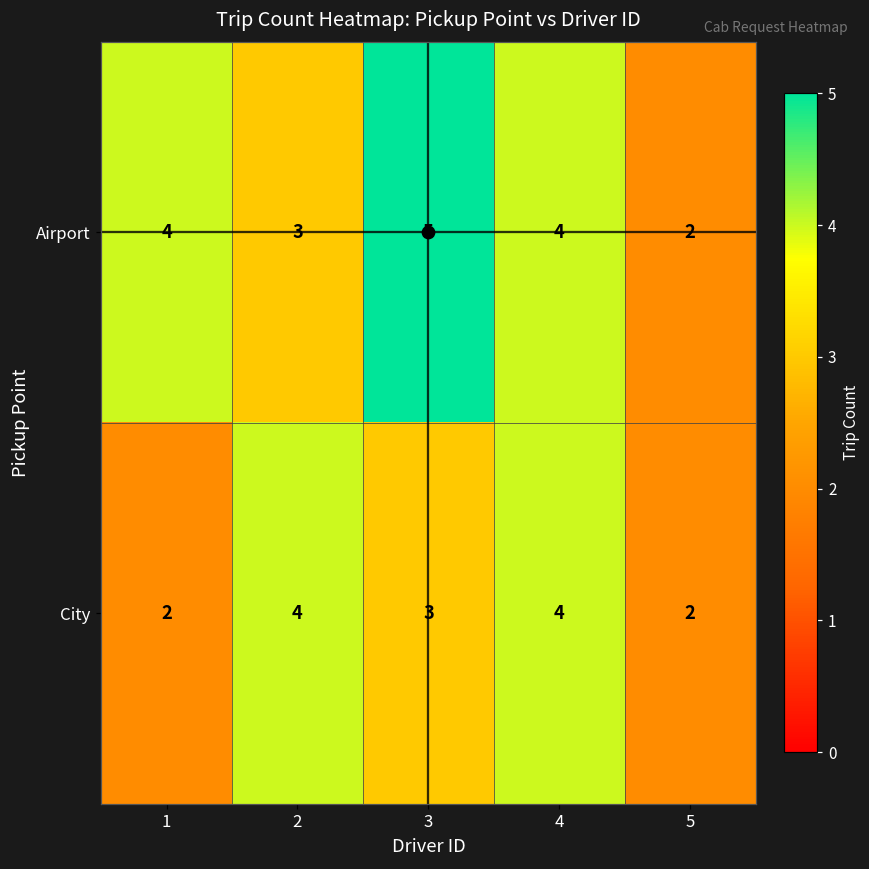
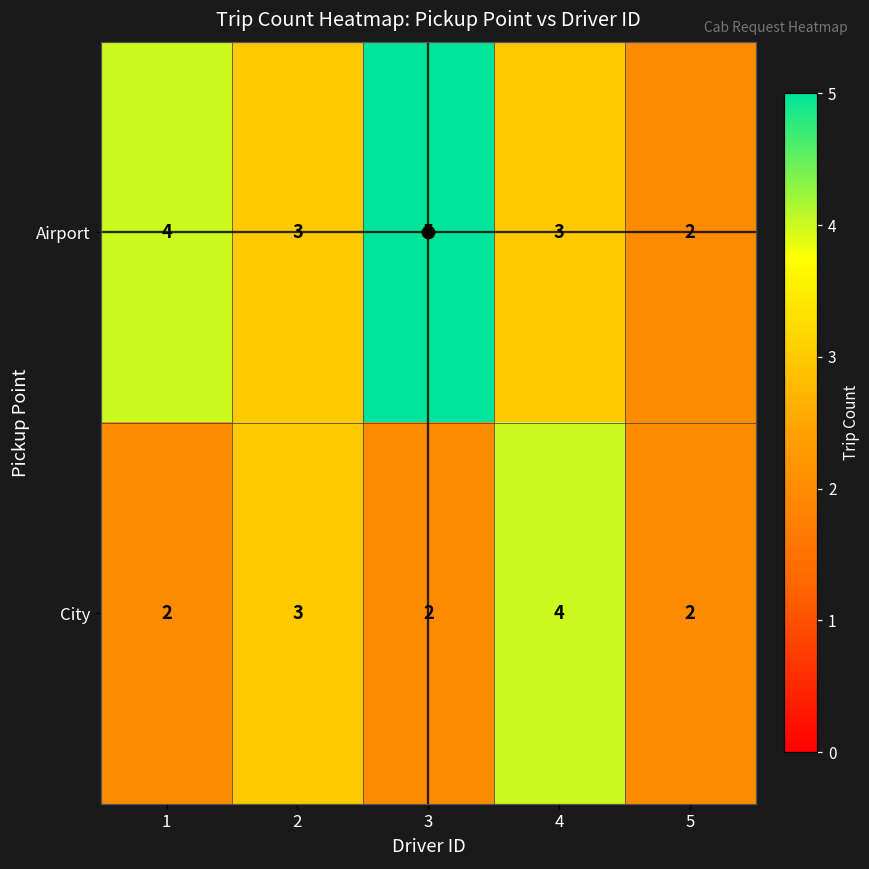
  {
    "Airport": {
      "1": 4,
      "2": 3,
-     "4": 4,
+     "4": 3,
      "5": 2
    },
    "City": {
      "1": 2,
-     "2": 4,
-     "3": 3,
+     "2": 3,
+     "3": 2,
      "4": 4,
      "5": 2
    }
  }
